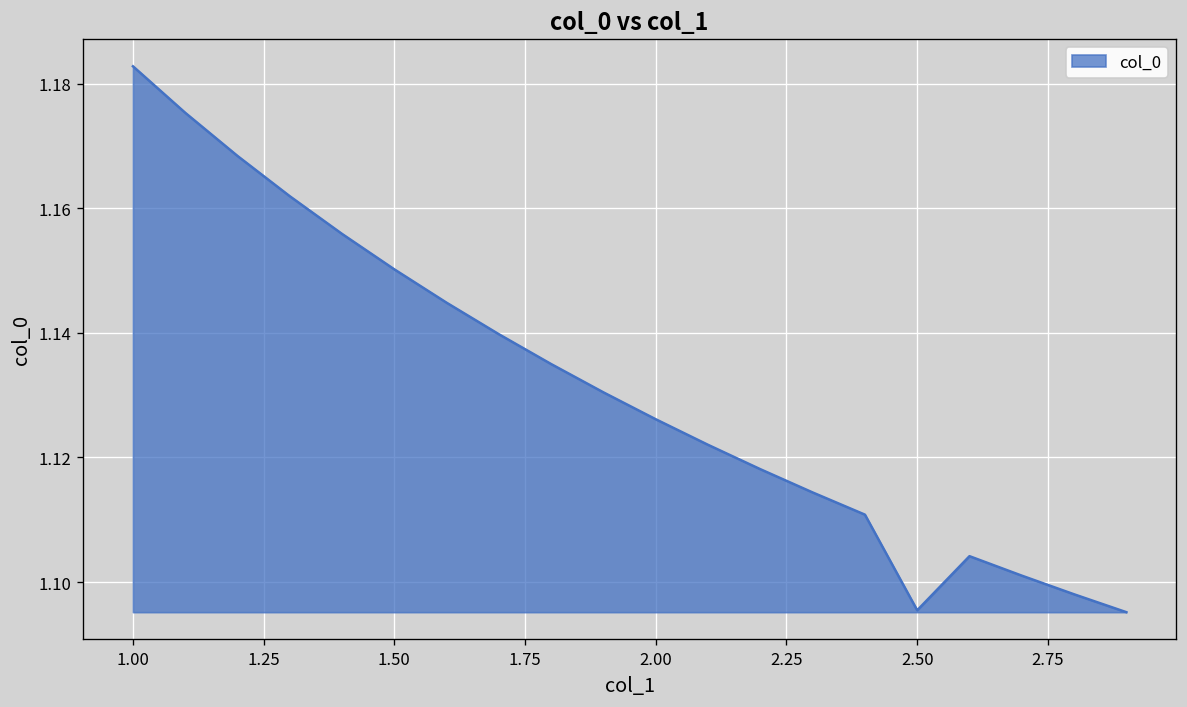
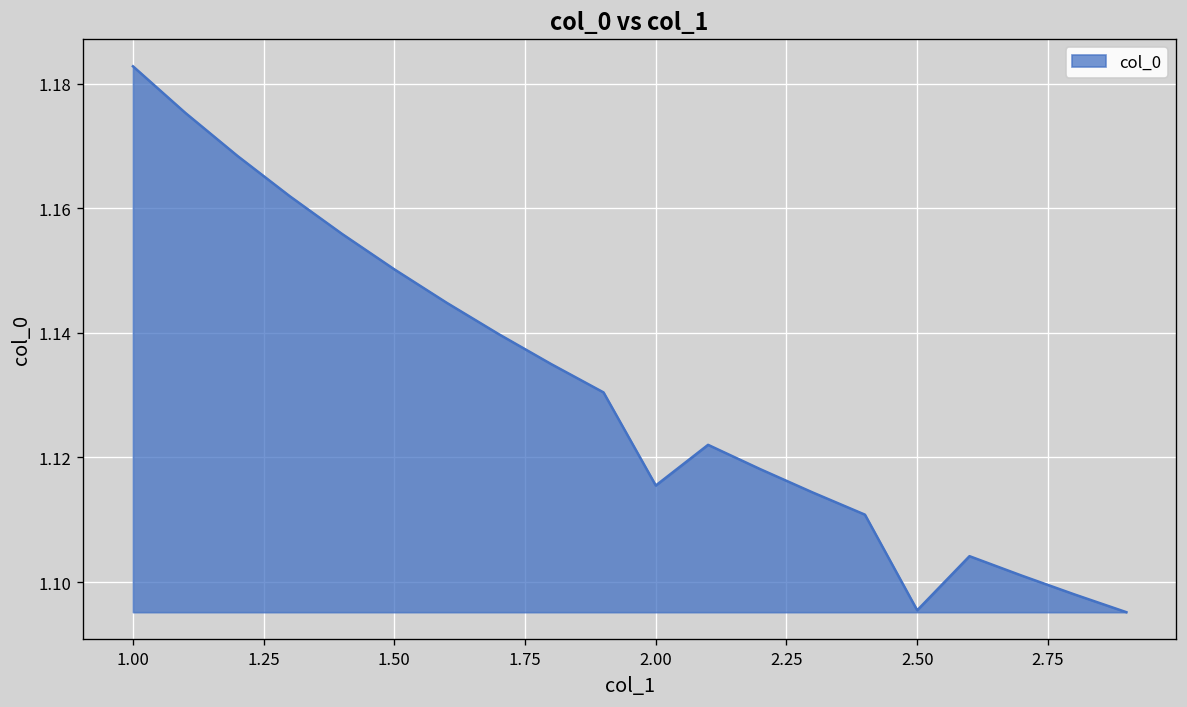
  {
    "1.00": 1.183,
    "1.50": 1.150,
-   "2.00": 1.126,
+   "2.00": 1.116,
    "2.50": 1.095
  }
